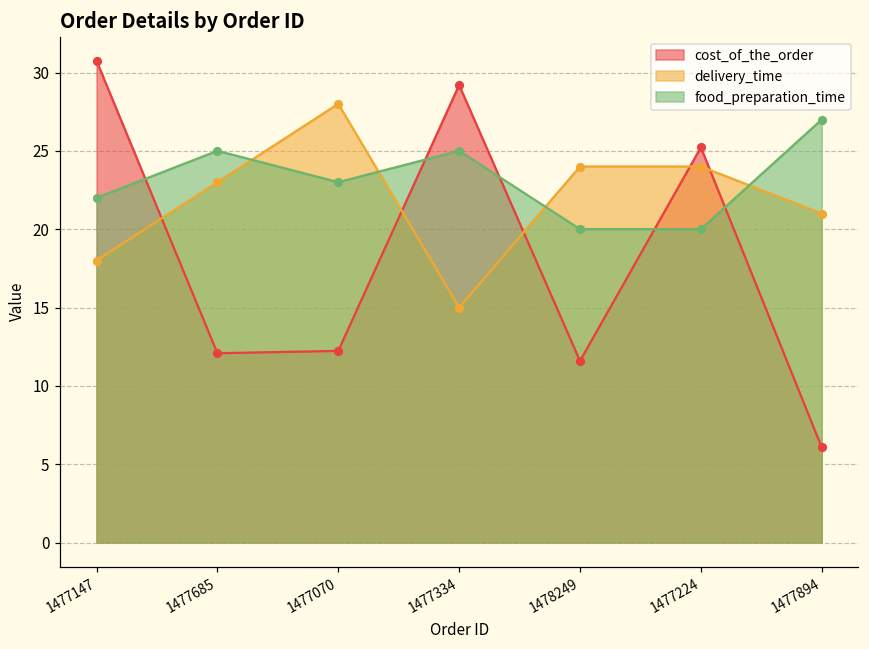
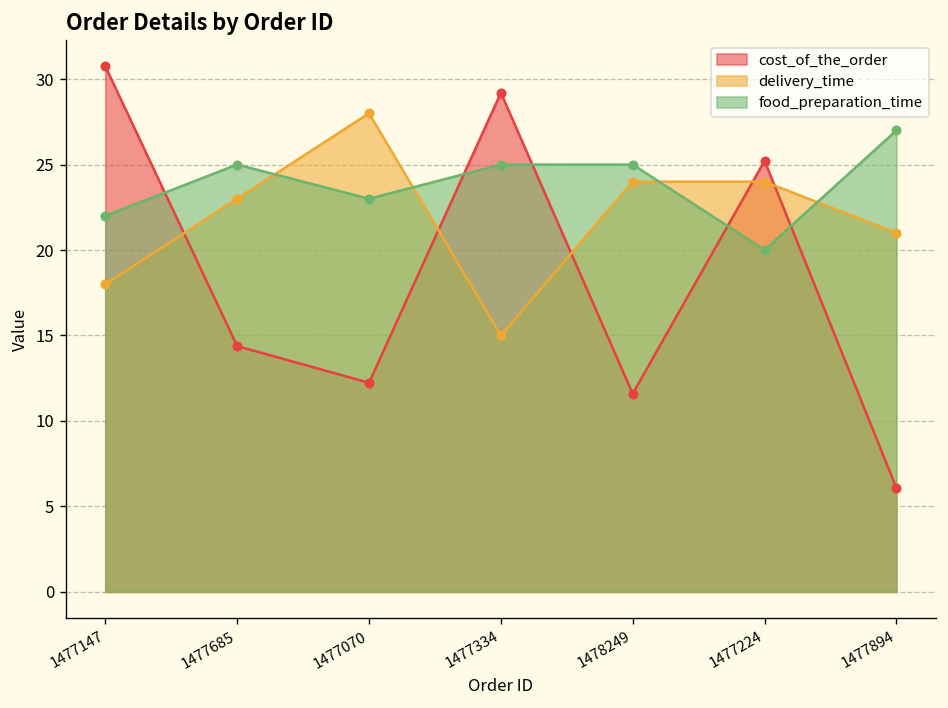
  {
    "cost_of_the_order": {
      "1477147": 30.8,
-     "1477685": 12.1,
+     "1477685": 14.4,
      "1477070": 12.2,
      "1477334": 29.2,
      "1478249": 11.6,
      "1477224": 25.2,
      "1477894": 6.1
    },
    "delivery_time": {
      "1477147": 18.0,
      "1477685": 23.0,
      "1477070": 28.0,
      "1477334": 15.0,
      "1478249": 24.0,
      "1477224": 24.0,
      "1477894": 21.0
    },
    "food_preparation_time": {
      "1477147": 22,
      "1477685": 25,
      "1477070": 23,
      "1477334": 25,
-     "1478249": 20,
+     "1478249": 25,
      "1477224": 20,
      "1477894": 27
    }
  }
